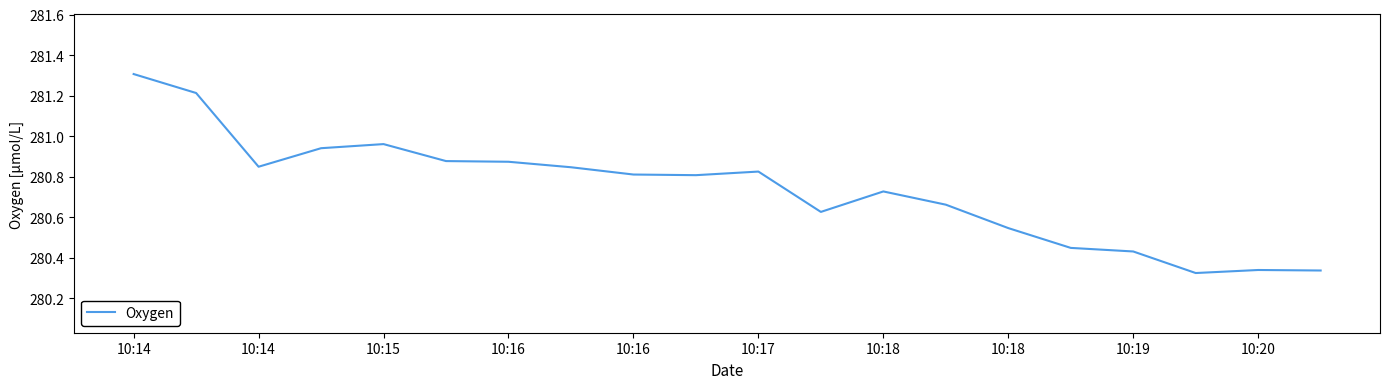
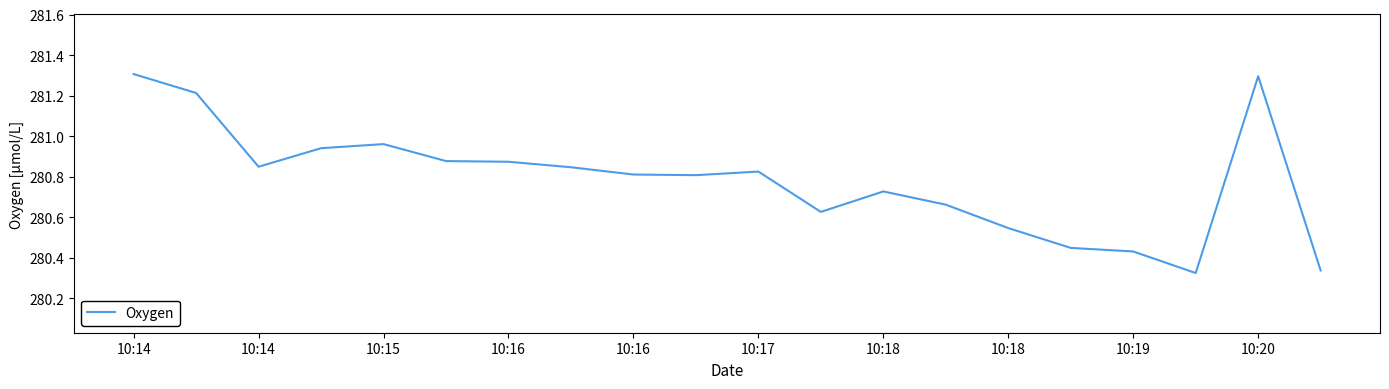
  {
    "10:15": 280.96,
    "10:17": 280.83,
    "10:19": 280.43,
-   "10:20": 280.34
+   "10:20": 281.30
  }
